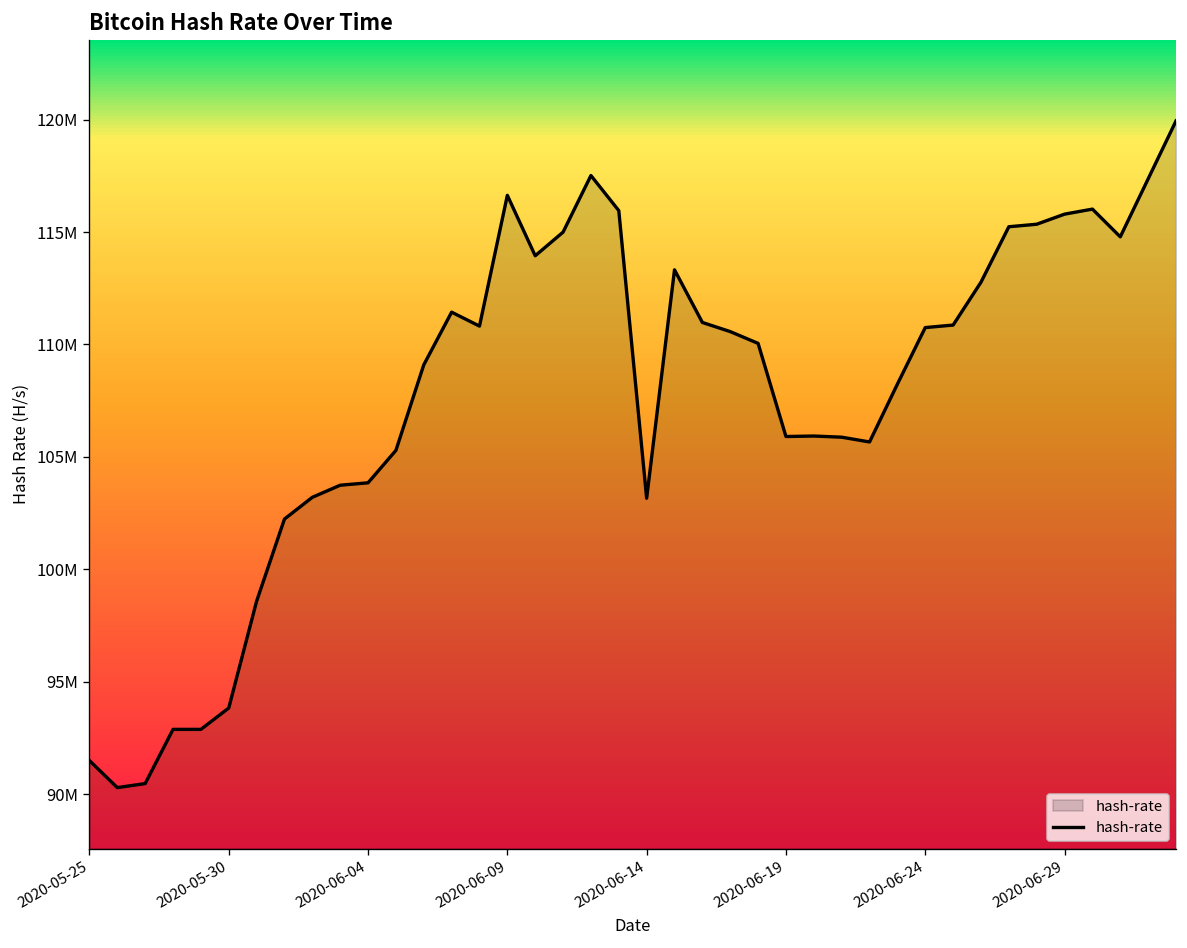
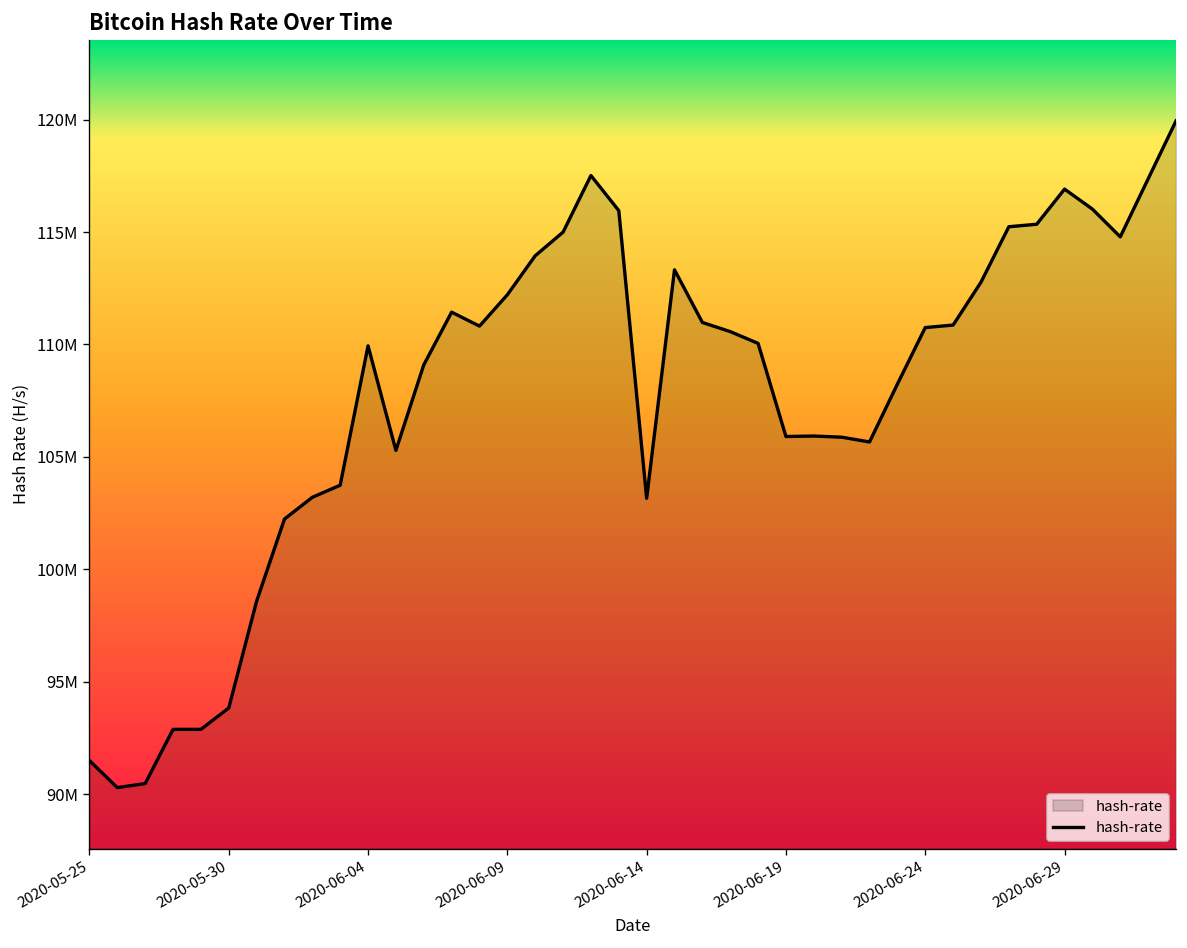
  {
    "2020-05-25": 91500000,
    "2020-05-30": 93800000,
-   "2020-06-04": 103800000,
-   "2020-06-09": 116600000,
+   "2020-06-04": 109900000,
+   "2020-06-09": 112200000,
    "2020-06-14": 103200000,
    "2020-06-19": 105900000,
    "2020-06-24": 110700000,
-   "2020-06-29": 115800000
+   "2020-06-29": 116900000
  }
